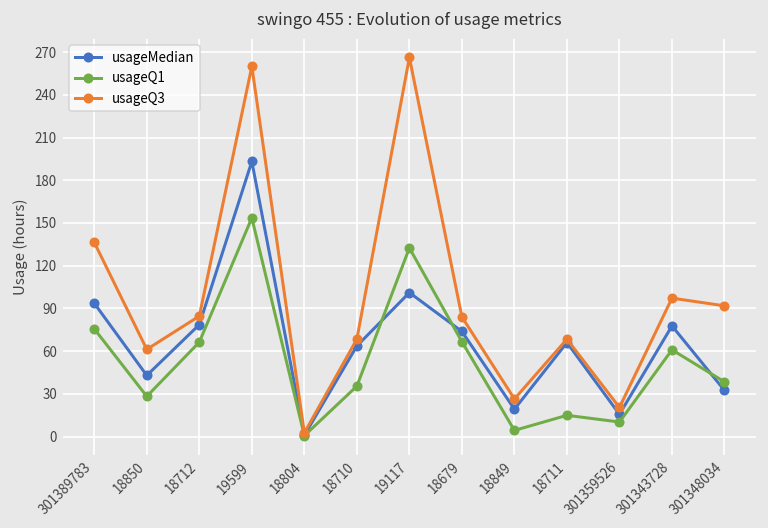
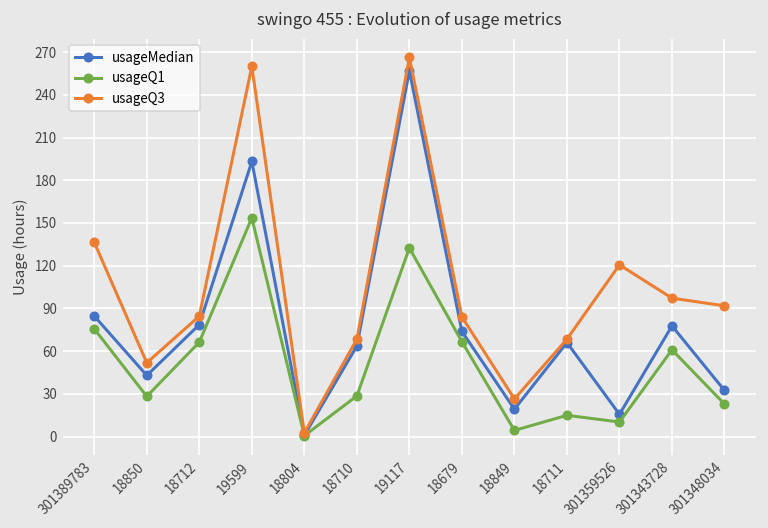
  {
    "usageMedian": {
-     "301389783": 94,
+     "301389783": 85,
      "18850": 43,
      "18712": 79,
      "19599": 193,
      "18710": 64,
-     "19117": 101,
+     "19117": 257,
      "18679": 74,
      "18849": 19,
      "18711": 66,
      "301359526": 16,
      "301343728": 78,
      "301348034": 32
    },
    "usageQ1": {
      "301389783": 76,
      "18850": 28,
      "18712": 66,
      "19599": 154,
-     "18710": 35,
+     "18710": 29,
      "19117": 132,
      "18679": 67,
      "18849": 4,
      "18711": 15,
      "301359526": 10,
      "301343728": 61,
-     "301348034": 38
+     "301348034": 23
    },
    "usageQ3": {
      "301389783": 136,
-     "18850": 61,
+     "18850": 52,
      "18712": 85,
      "19599": 260,
      "18710": 68,
      "19117": 266,
      "18679": 84,
      "18849": 26,
      "18711": 68,
-     "301359526": 20,
+     "301359526": 121,
      "301343728": 97,
      "301348034": 92
    }
  }
